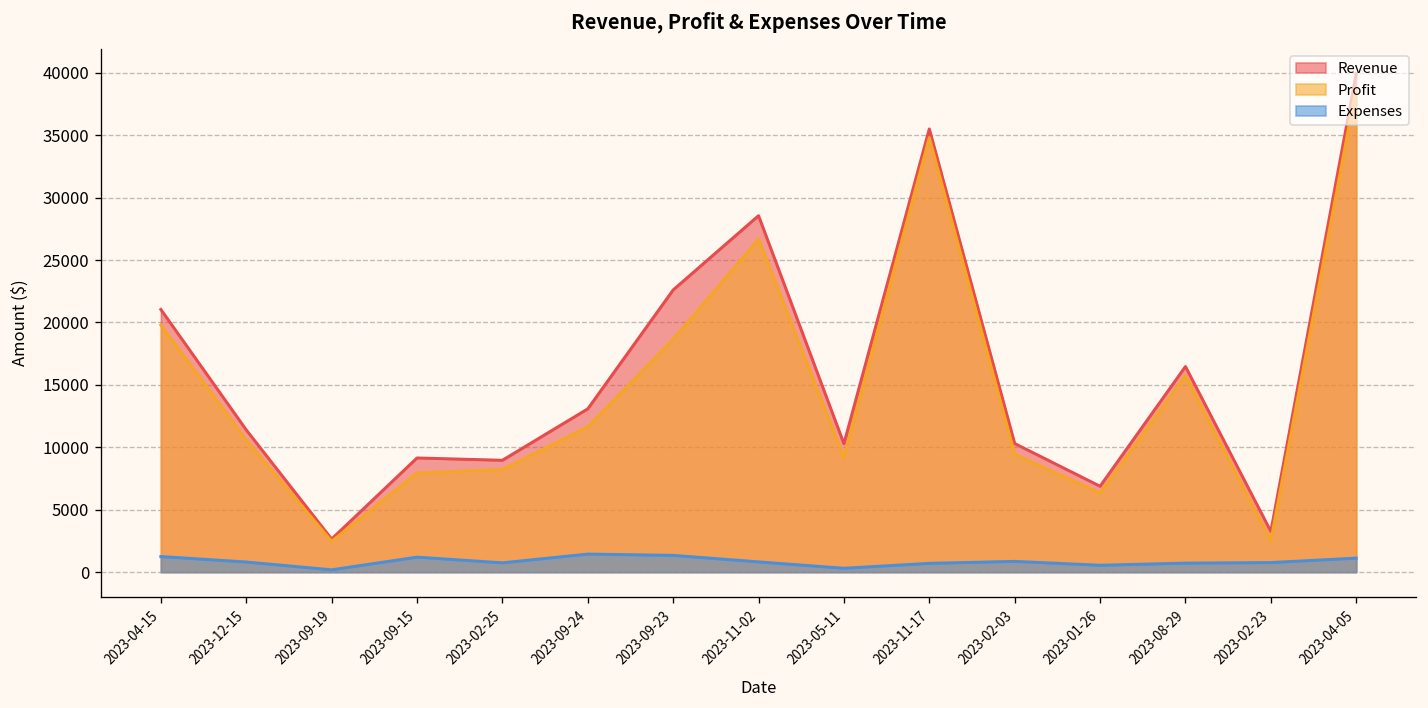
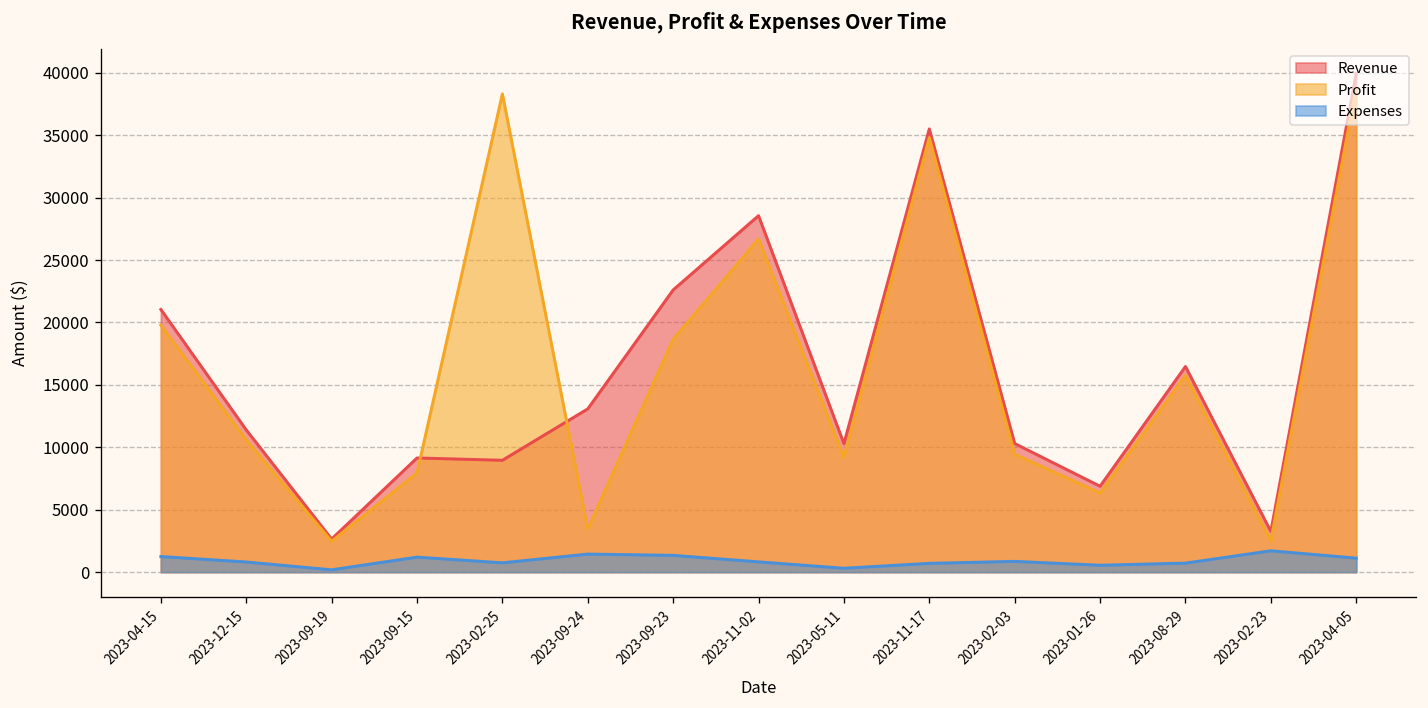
  {
    "Revenue": {
      "2023-04-15": 21000,
      "2023-12-15": 11400,
      "2023-09-15": 9100,
      "2023-02-25": 9000,
      "2023-09-24": 13100,
      "2023-09-23": 22600,
      "2023-11-02": 28600,
      "2023-05-11": 10300,
      "2023-11-17": 35500,
      "2023-02-03": 10300,
      "2023-01-26": 6900,
      "2023-08-29": 16500,
      "2023-02-23": 3300
    },
    "Profit": {
      "2023-04-15": 19800,
      "2023-12-15": 10600,
      "2023-09-15": 7900,
-     "2023-02-25": 8200,
-     "2023-09-24": 11600,
+     "2023-02-25": 38300,
+     "2023-09-24": 3500,
      "2023-09-23": 18600,
      "2023-11-02": 26700,
      "2023-05-11": 9200,
      "2023-11-17": 34800,
      "2023-02-03": 9400,
      "2023-01-26": 6300,
      "2023-08-29": 15800,
      "2023-02-23": 2500
    },
    "Expenses": {
      "2023-04-15": 1200,
      "2023-12-15": 800,
      "2023-09-19": 200,
      "2023-09-15": 1200,
      "2023-02-25": 700,
      "2023-09-24": 1400,
      "2023-09-23": 1300,
      "2023-11-02": 800,
      "2023-05-11": 300,
      "2023-11-17": 700,
      "2023-02-03": 900,
      "2023-01-26": 600,
      "2023-08-29": 700,
-     "2023-02-23": 800,
+     "2023-02-23": 1700,
      "2023-04-05": 1100
    }
  }
